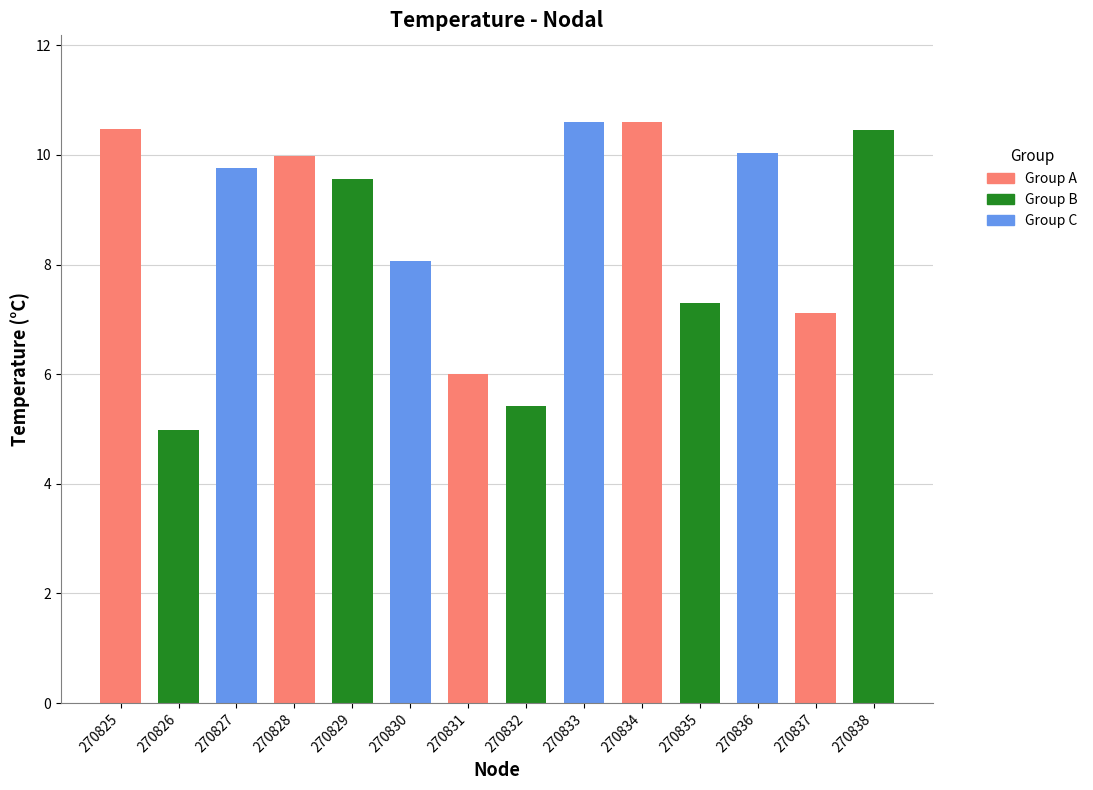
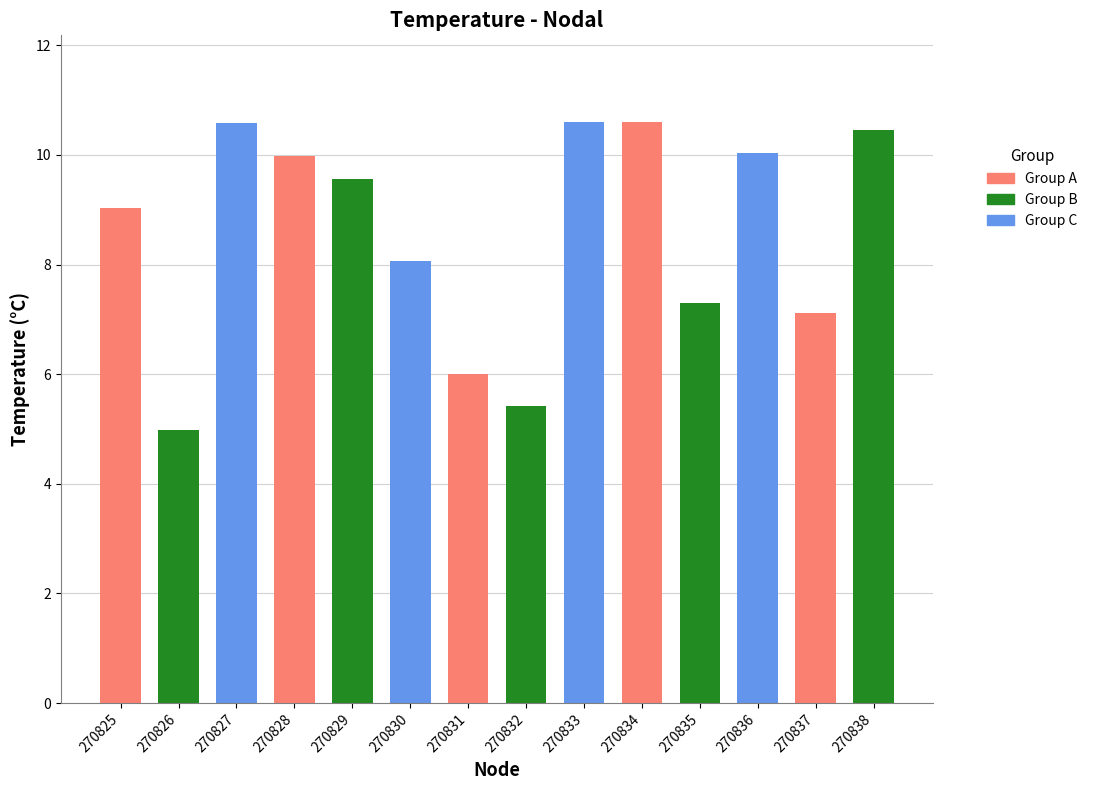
  {
-   "270825": 10.5,
+   "270825": 9.0,
    "270826": 5.0,
-   "270827": 9.8,
+   "270827": 10.6,
    "270828": 10.0,
    "270829": 9.6,
    "270830": 8.1,
    "270831": 6.0,
    "270832": 5.4,
    "270833": 10.6,
    "270834": 10.6,
    "270835": 7.3,
    "270836": 10.0,
    "270837": 7.1,
    "270838": 10.5
  }
